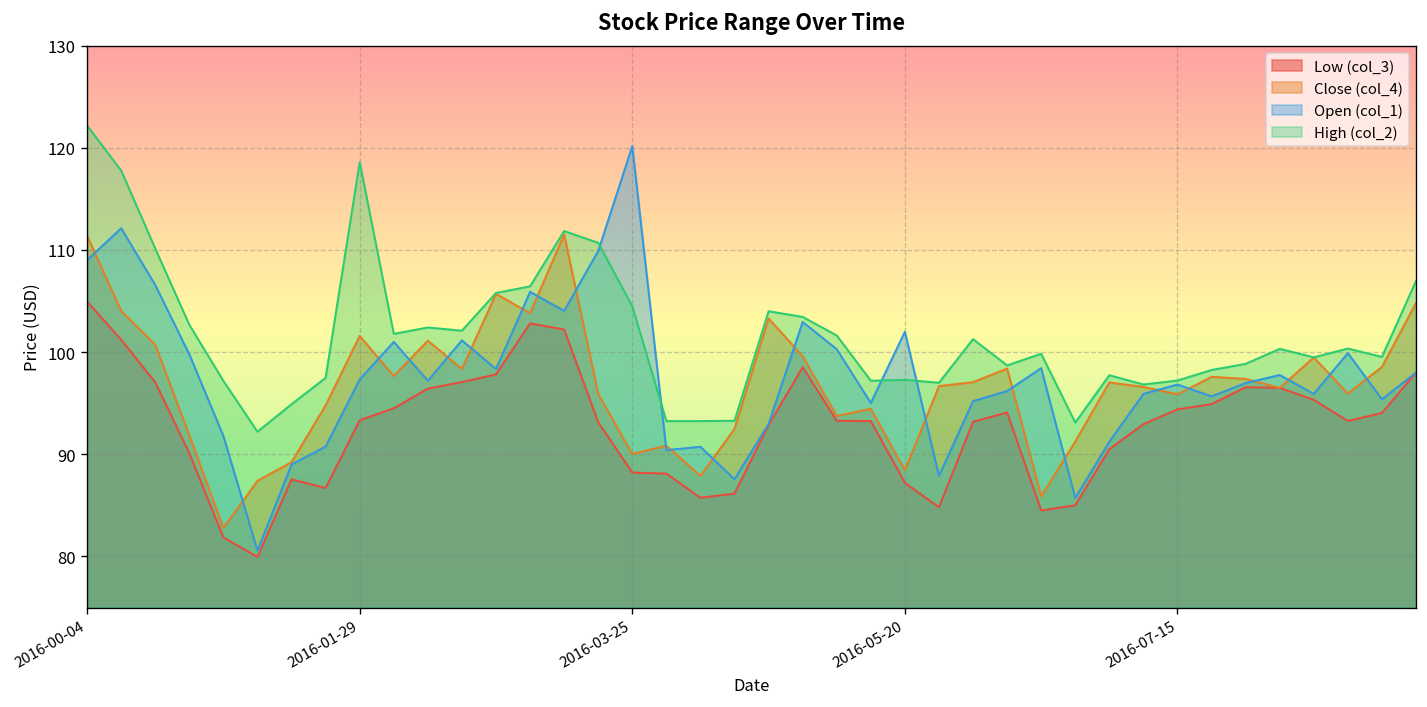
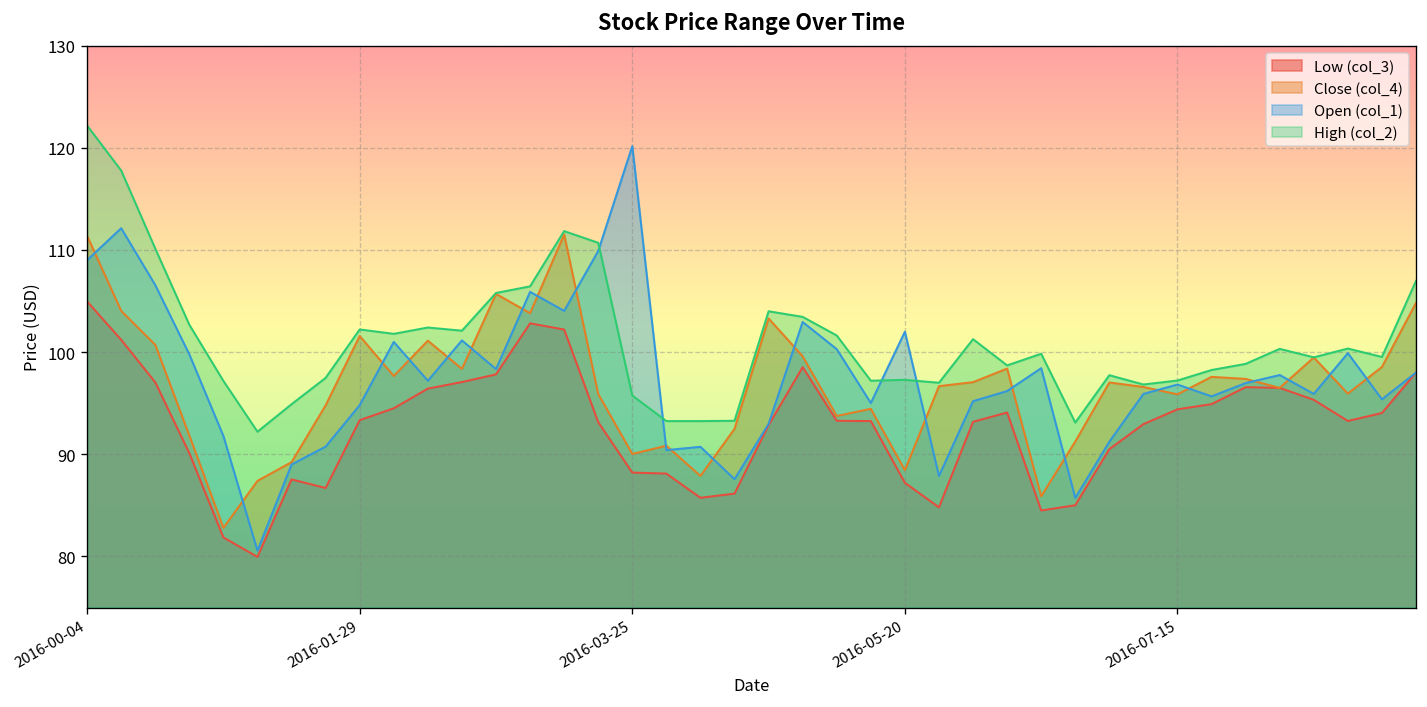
  {
    "Open (col_1)": {
      "2016-00-04": 109,
-     "2016-01-29": 97,
+     "2016-01-29": 95,
      "2016-03-25": 120,
      "2016-05-20": 102,
      "2016-07-15": 97
    },
    "High (col_2)": {
      "2016-00-04": 122,
-     "2016-01-29": 119,
-     "2016-03-25": 104,
+     "2016-01-29": 102,
+     "2016-03-25": 96,
      "2016-05-20": 97,
      "2016-07-15": 97
    }
  }
